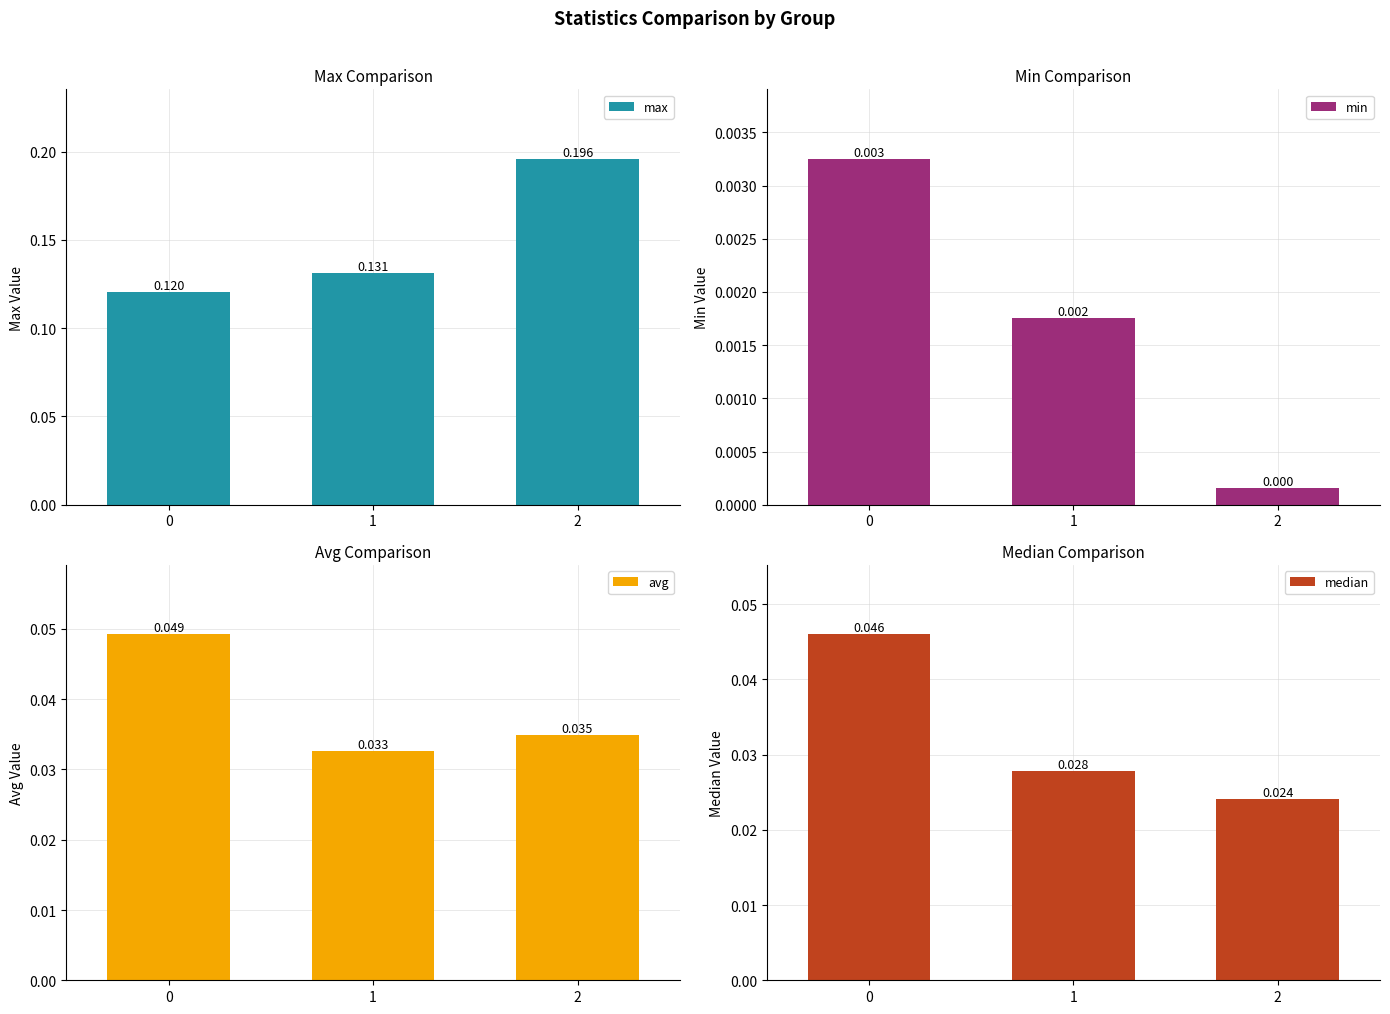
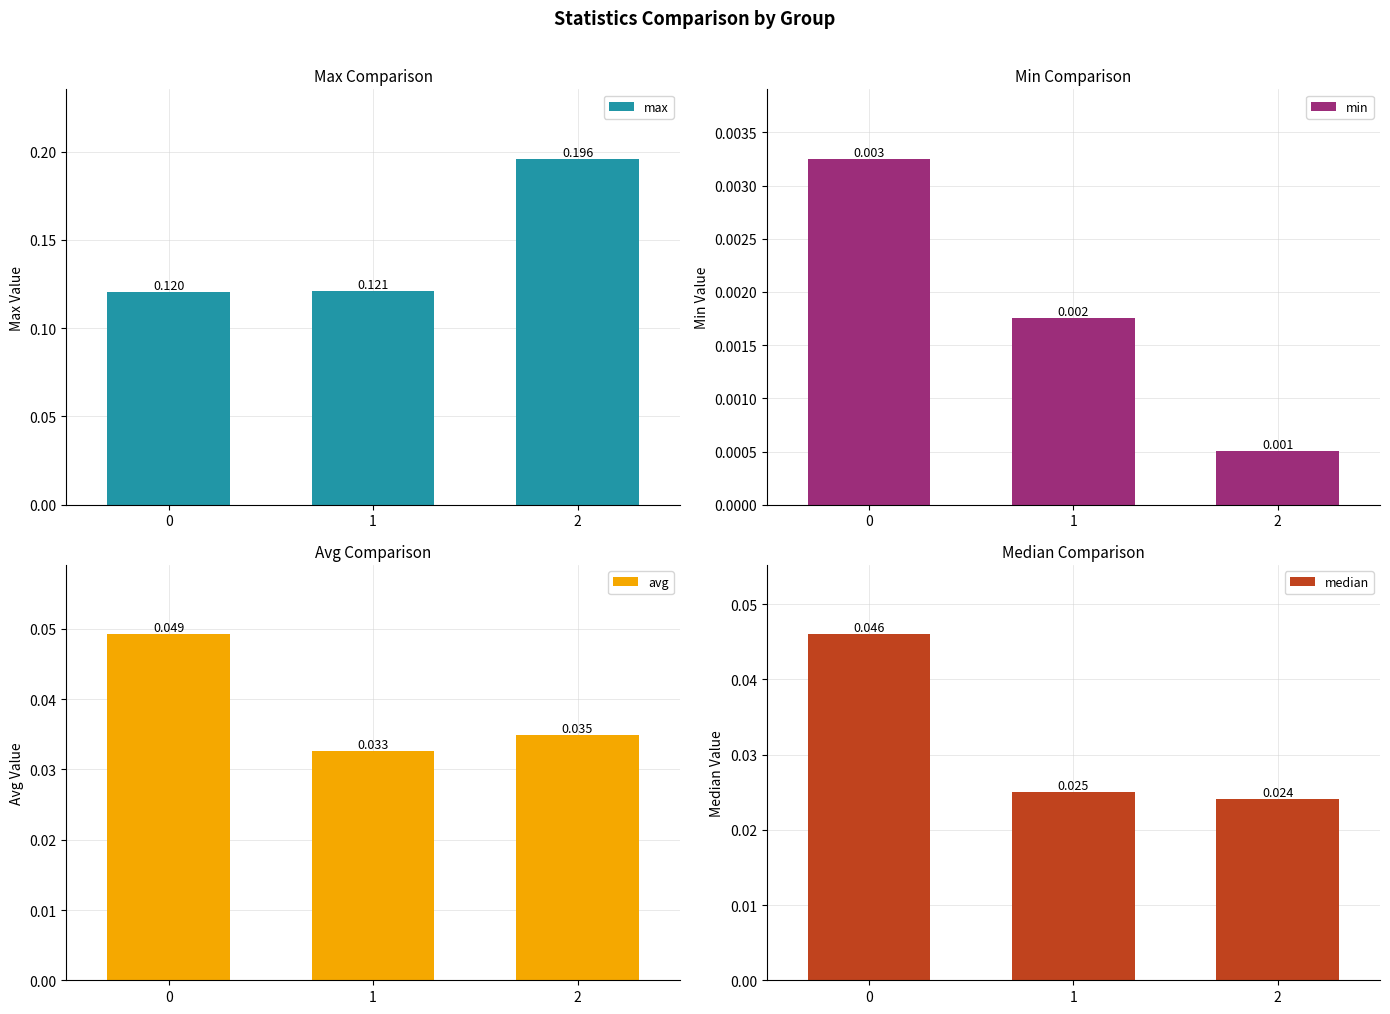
  {
    "Max Comparison": {
      "0": 0.120,
-     "1": 0.131,
+     "1": 0.121,
      "2": 0.196
    },
    "Min Comparison": {
      "0": 0.003,
      "1": 0.002,
-     "2": 0.000
+     "2": 0.001
    },
    "Avg Comparison": {
      "0": 0.049,
      "1": 0.033,
      "2": 0.035
    },
    "Median Comparison": {
      "0": 0.046,
-     "1": 0.028,
+     "1": 0.025,
      "2": 0.024
    }
  }
